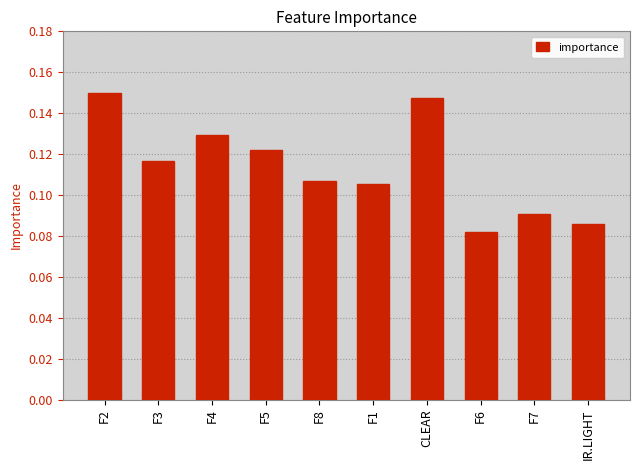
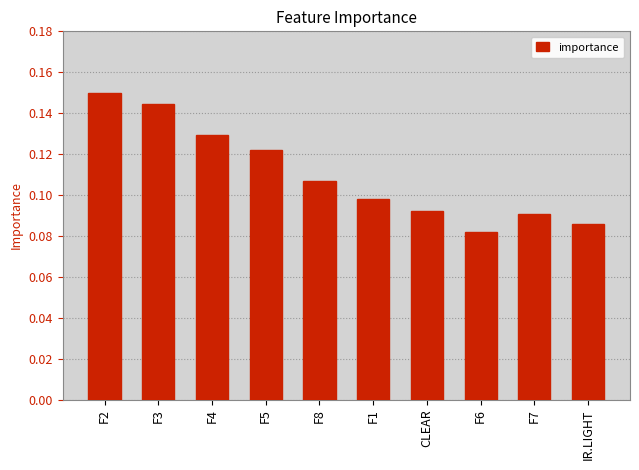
  {
    "F2": 0.150,
-   "F3": 0.116,
+   "F3": 0.144,
    "F4": 0.130,
    "F5": 0.122,
    "F8": 0.107,
-   "F1": 0.105,
-   "CLEAR": 0.147,
+   "F1": 0.098,
+   "CLEAR": 0.092,
    "F6": 0.082,
    "F7": 0.091,
    "IR.LIGHT": 0.086
  }
